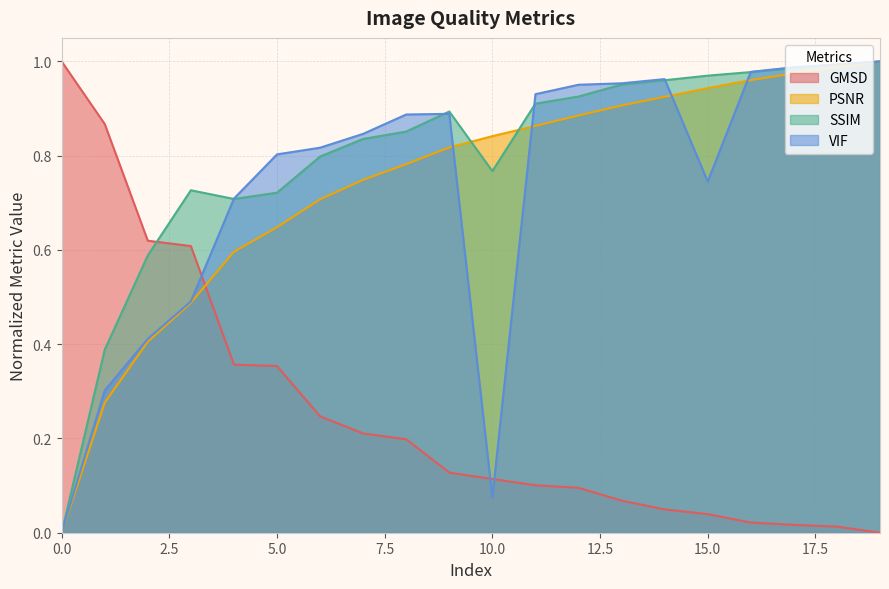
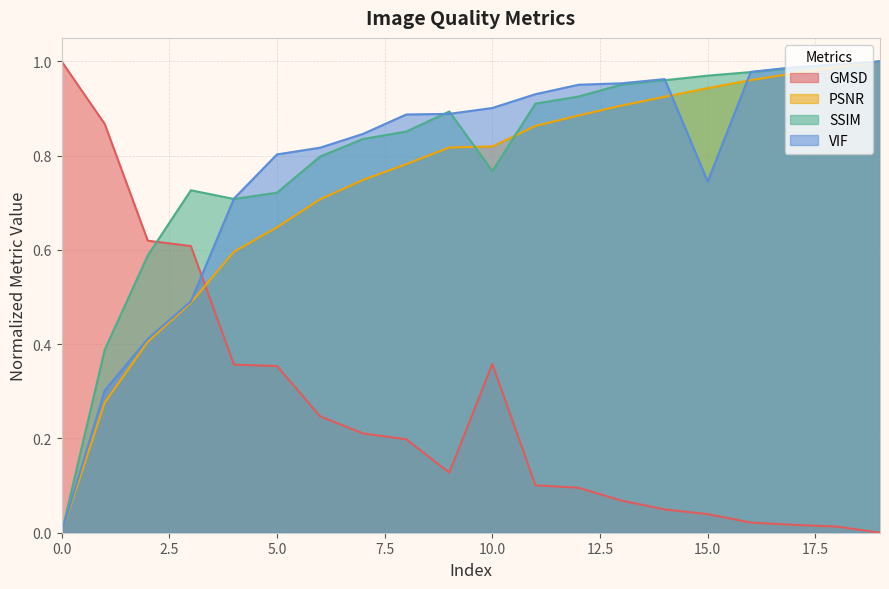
  {
    "GMSD": {
      "0.0": 1.00,
      "5.0": 0.35,
-     "10.0": 0.11,
+     "10.0": 0.36,
      "15.0": 0.04
    },
    "PSNR": {
      "5.0": 0.65,
-     "10.0": 0.84,
+     "10.0": 0.82,
      "15.0": 0.94
    },
    "SSIM": {
      "5.0": 0.72,
      "10.0": 0.77,
      "15.0": 0.97
    },
    "VIF": {
      "5.0": 0.80,
-     "10.0": 0.08,
+     "10.0": 0.90,
      "15.0": 0.75
    }
  }
